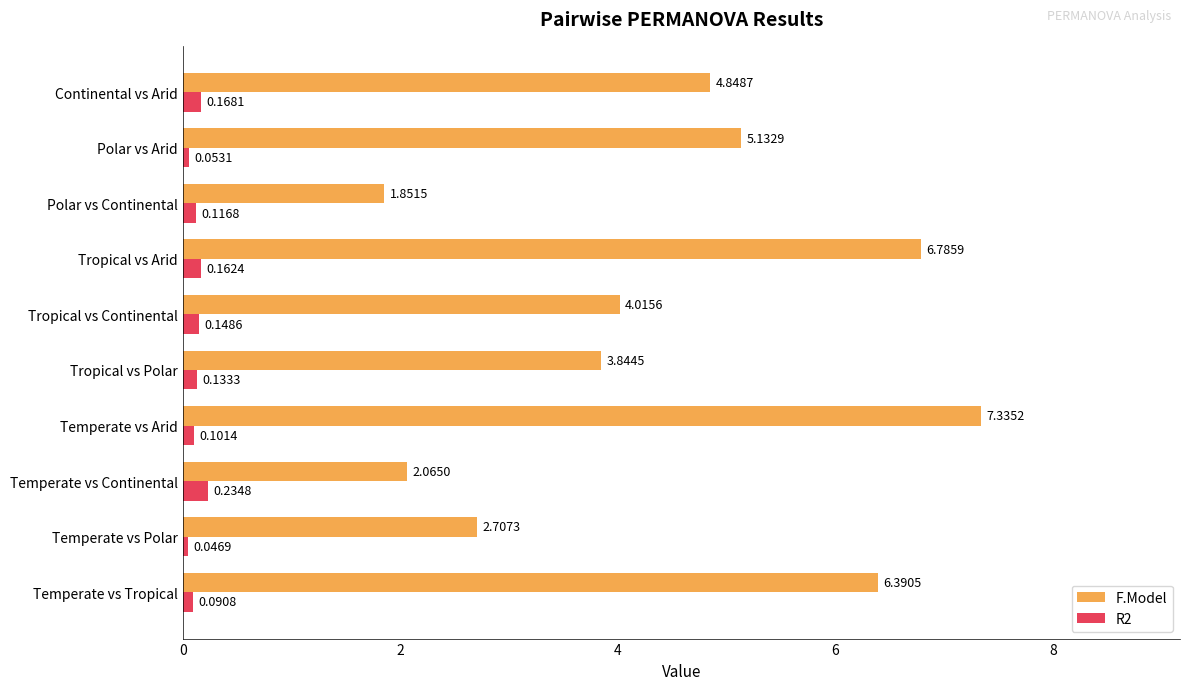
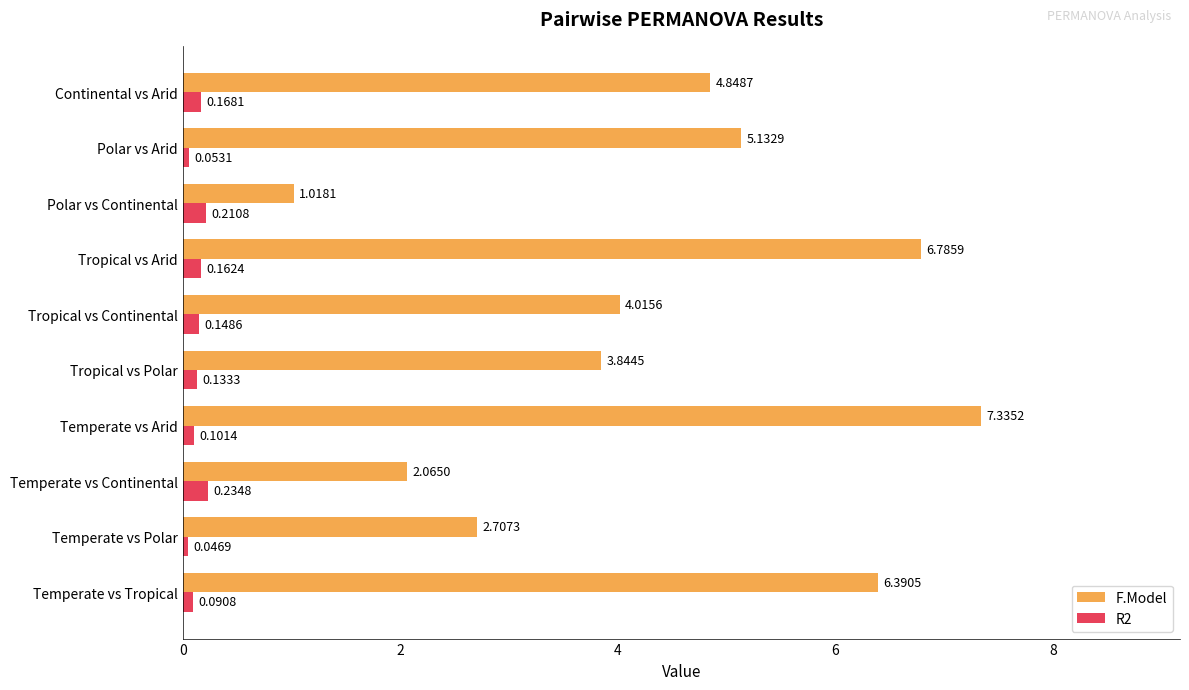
  {
    "F.Model": {
      "Continental vs Arid": 4.8487,
      "Polar vs Arid": 5.1329,
-     "Polar vs Continental": 1.8515,
+     "Polar vs Continental": 1.0181,
      "Tropical vs Arid": 6.7859,
      "Tropical vs Continental": 4.0156,
      "Tropical vs Polar": 3.8445,
      "Temperate vs Arid": 7.3352,
      "Temperate vs Continental": 2.0650,
      "Temperate vs Polar": 2.7073,
      "Temperate vs Tropical": 6.3905
    },
    "R2": {
      "Continental vs Arid": 0.1681,
      "Polar vs Arid": 0.0531,
-     "Polar vs Continental": 0.1168,
+     "Polar vs Continental": 0.2108,
      "Tropical vs Arid": 0.1624,
      "Tropical vs Continental": 0.1486,
      "Tropical vs Polar": 0.1333,
      "Temperate vs Arid": 0.1014,
      "Temperate vs Continental": 0.2348,
      "Temperate vs Polar": 0.0469,
      "Temperate vs Tropical": 0.0908
    }
  }
